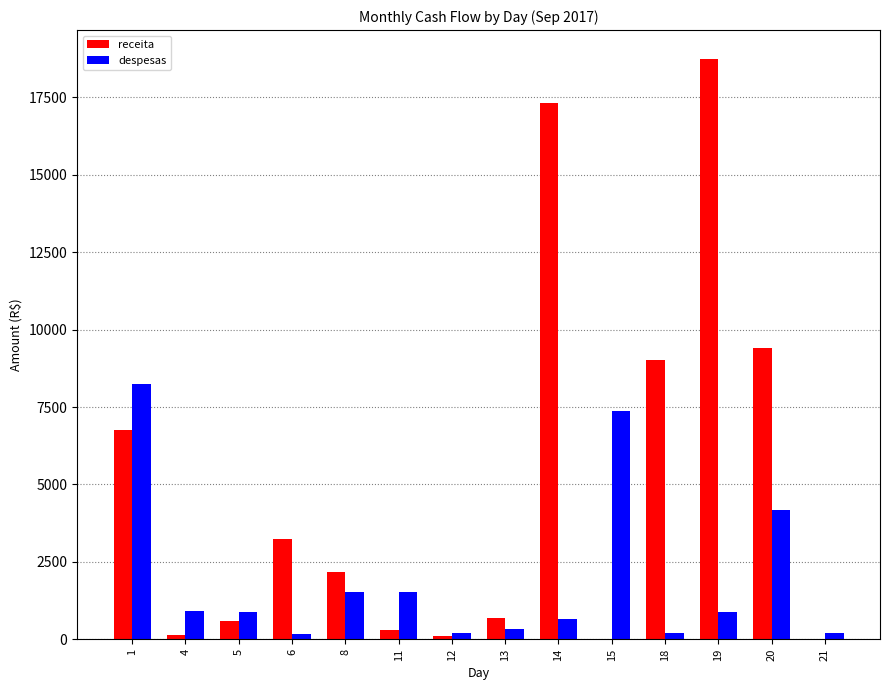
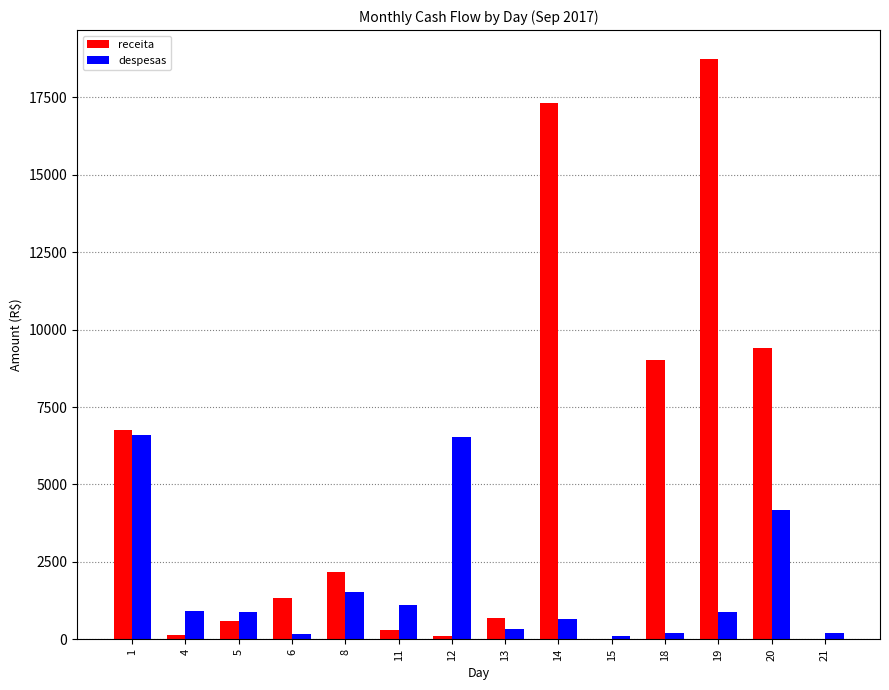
  {
    "receita": {
      "1": 6800,
      "4": 100,
      "5": 600,
-     "6": 3200,
+     "6": 1300,
      "8": 2200,
      "11": 300,
      "12": 100,
      "13": 700,
      "14": 17300,
      "15": 0,
      "18": 9000,
      "19": 18700,
      "20": 9400,
      "21": 0
    },
    "despesas": {
-     "1": 8300,
+     "1": 6600,
      "4": 900,
      "5": 900,
      "6": 200,
      "8": 1500,
-     "11": 1500,
-     "12": 200,
+     "11": 1100,
+     "12": 6500,
      "13": 300,
      "14": 700,
-     "15": 7400,
+     "15": 100,
      "18": 200,
      "19": 900,
      "20": 4200,
      "21": 200
    }
  }
